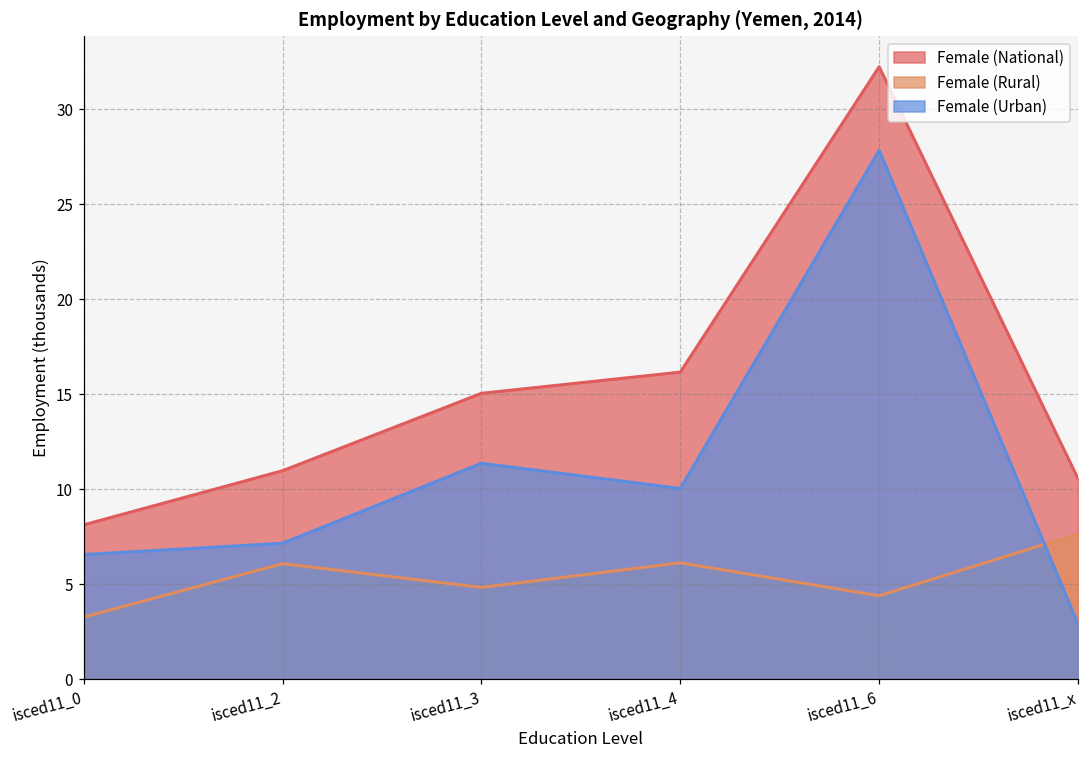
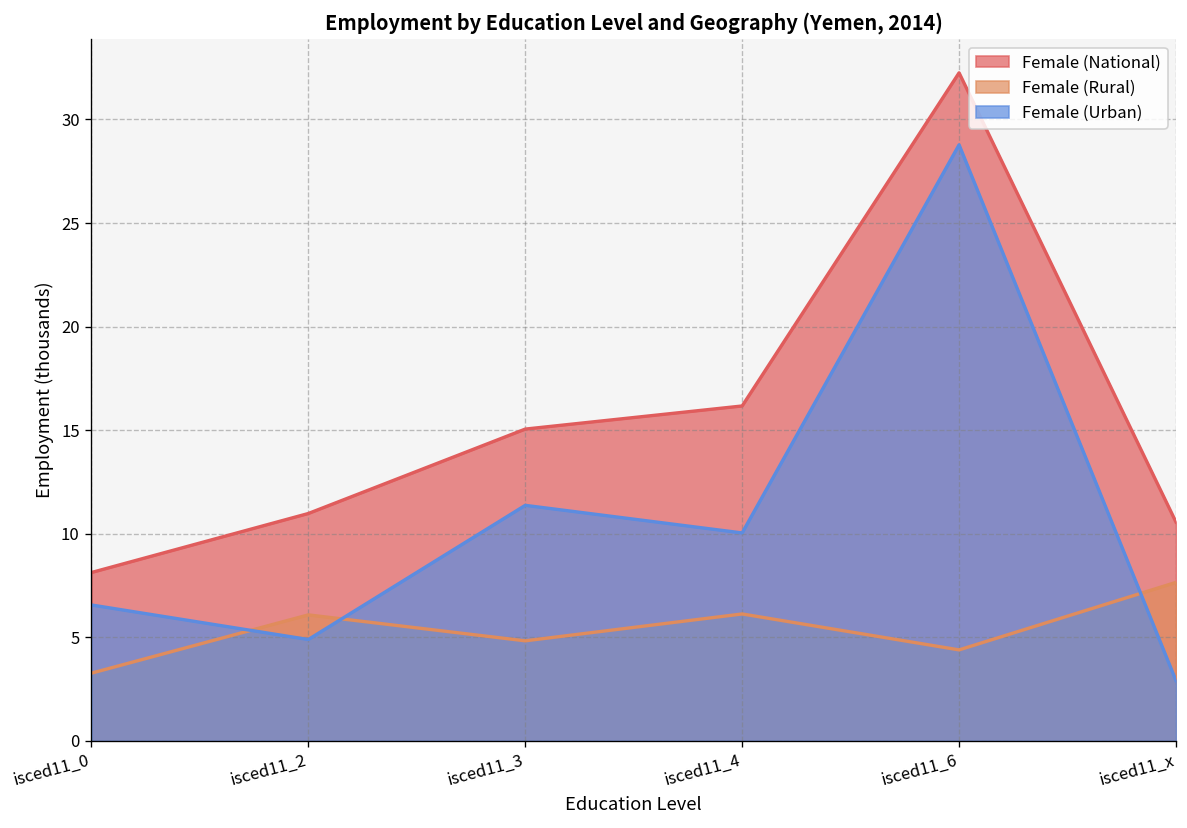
  {
    "Female (Urban)": {
      "isced11_0": 6.6,
-     "isced11_2": 7.2,
+     "isced11_2": 4.9,
      "isced11_3": 11.4,
      "isced11_4": 10.0,
-     "isced11_6": 27.9,
+     "isced11_6": 28.8,
      "isced11_x": 2.9
    }
  }
